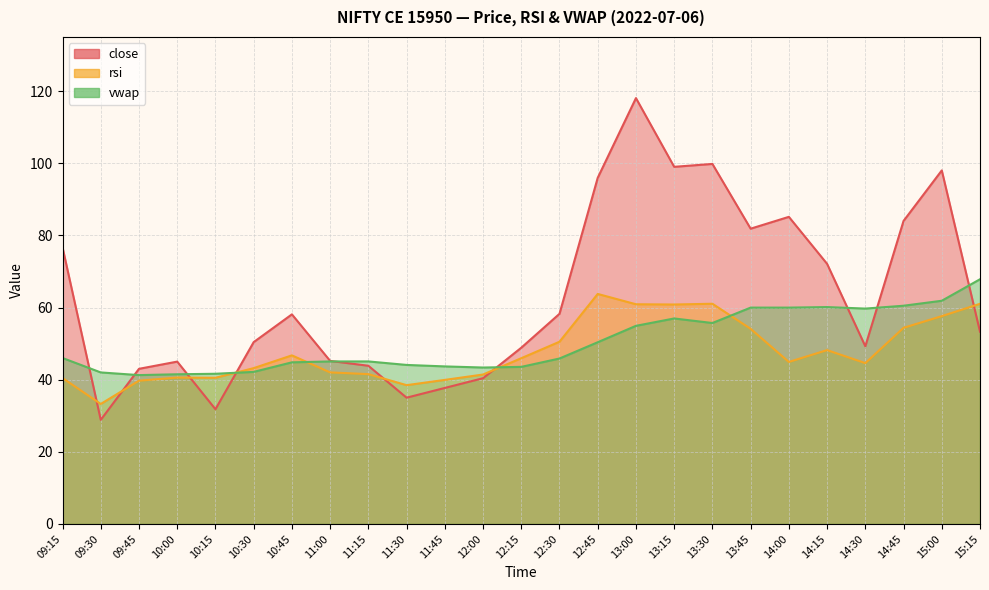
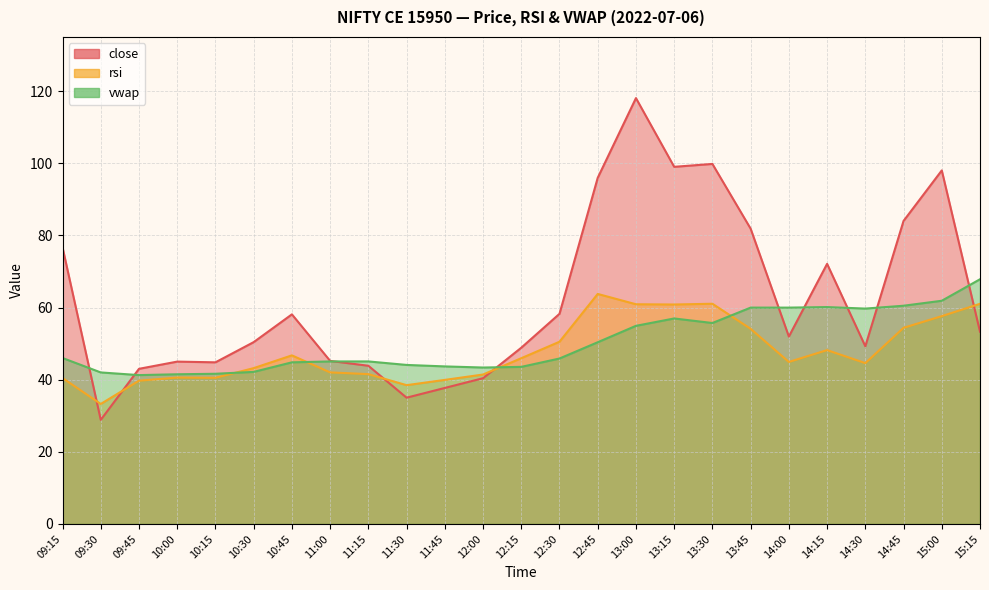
  {
    "close": {
      "09:15": 77,
      "09:30": 29,
      "09:45": 43,
      "10:00": 45,
-     "10:15": 32,
+     "10:15": 45,
      "10:30": 50,
      "10:45": 58,
      "11:15": 44,
      "11:30": 35,
      "11:45": 38,
      "12:00": 40,
      "12:15": 49,
      "12:30": 58,
      "12:45": 96,
      "13:00": 118,
      "13:15": 99,
      "13:30": 100,
      "13:45": 82,
-     "14:00": 85,
+     "14:00": 52,
      "14:15": 72,
      "14:30": 49,
      "14:45": 84,
      "15:00": 98,
      "15:15": 53
    },
    "rsi": {
      "09:15": 40,
      "09:30": 33,
      "09:45": 40,
      "10:00": 41,
      "10:15": 41,
      "10:30": 43,
      "10:45": 47,
      "11:00": 42,
      "11:15": 42,
      "11:30": 38,
      "11:45": 40,
      "12:00": 41,
      "12:15": 46,
      "12:30": 51,
      "12:45": 64,
      "13:00": 61,
      "13:15": 61,
      "13:30": 61,
      "13:45": 54,
      "14:00": 45,
      "14:15": 48,
      "14:30": 45,
      "14:45": 54,
      "15:00": 58,
      "15:15": 61
    },
    "vwap": {
      "09:15": 46,
      "09:30": 42,
      "09:45": 41,
      "10:00": 41,
      "10:15": 42,
      "10:30": 42,
      "10:45": 45,
      "11:15": 45,
      "11:30": 44,
      "11:45": 44,
      "12:00": 43,
      "12:15": 44,
      "12:30": 46,
      "12:45": 50,
      "13:00": 55,
      "13:15": 57,
      "13:30": 56,
      "13:45": 60,
      "14:00": 60,
      "14:15": 60,
      "14:30": 60,
      "14:45": 60,
      "15:00": 62,
      "15:15": 68
    }
  }
